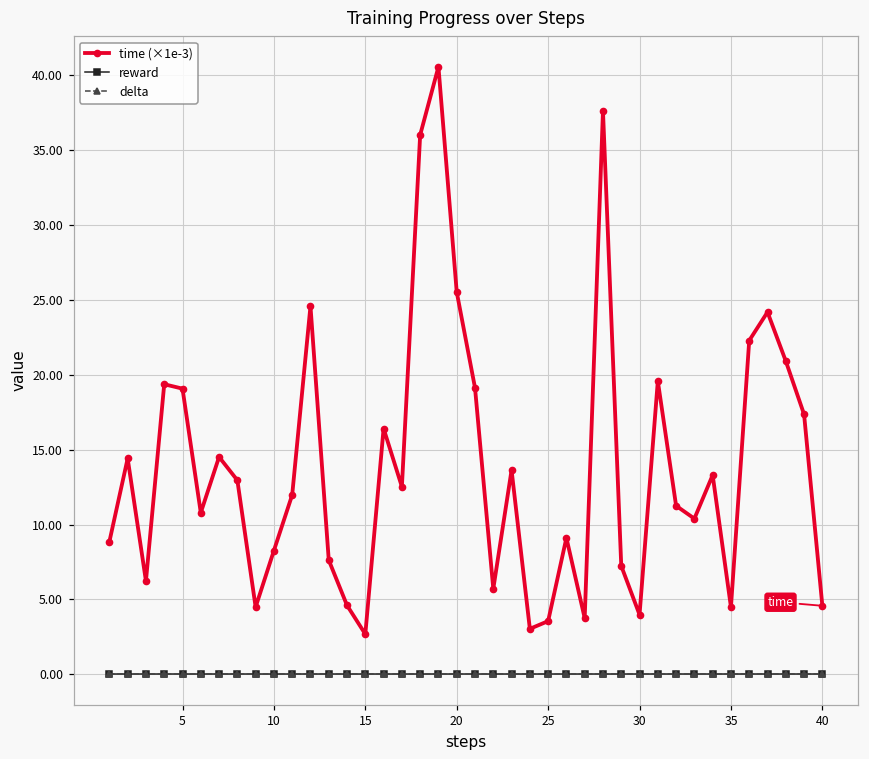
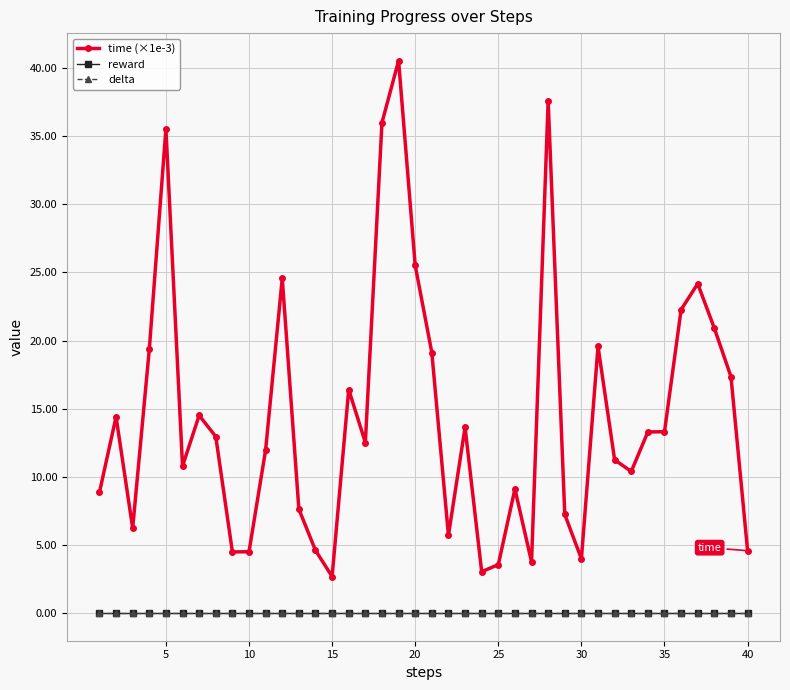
  {
    "time (×1e-3)": {
-     "5": 19.1,
-     "10": 8.3,
+     "5": 35.5,
+     "10": 4.5,
      "15": 2.7,
      "20": 25.5,
      "25": 3.6,
      "30": 4.0,
-     "35": 4.5,
+     "35": 13.3,
      "40": 4.6
    },
    "delta": {
      "5": 0.0,
      "10": 0.0,
      "15": 0.0,
      "20": 0.0,
      "25": 0.0,
      "30": 0.0,
      "35": 0.0,
      "40": 0.0
    }
  }
